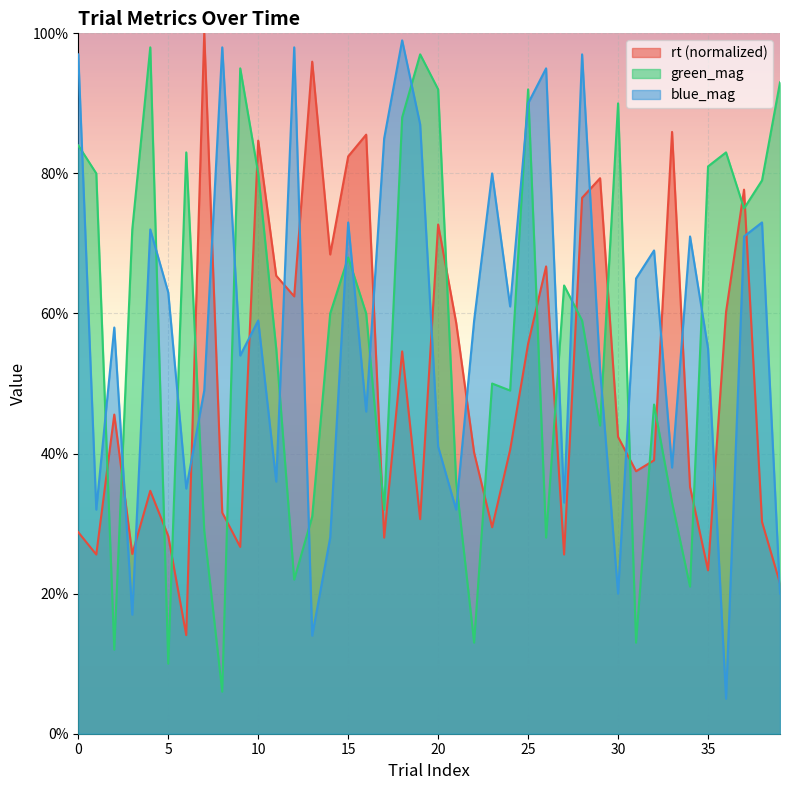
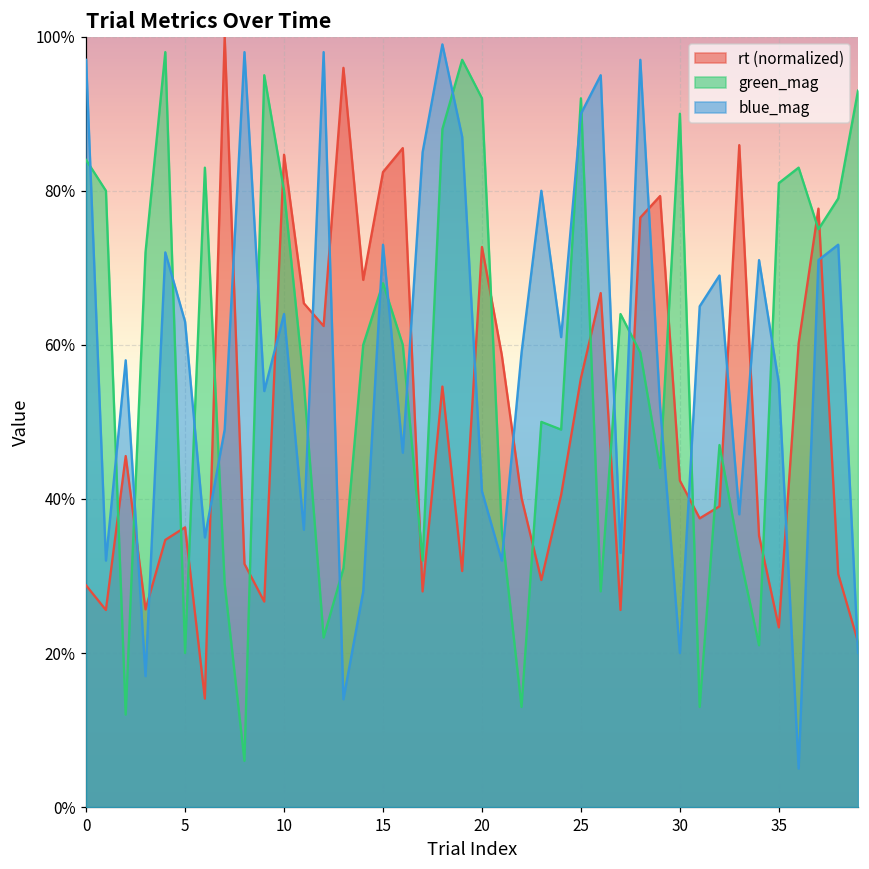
  {
    "rt (normalized)": {
      "0": "29%",
-     "5": "28%",
+     "5": "36%",
      "10": "85%",
      "15": "82%",
      "20": "73%",
      "25": "56%",
      "30": "42%",
      "35": "23%"
    },
    "green_mag": {
      "0": "84%",
-     "5": "10%",
+     "5": "20%",
      "10": "80%",
      "15": "68%",
      "20": "92%",
      "25": "92%",
      "30": "90%",
      "35": "81%"
    },
    "blue_mag": {
      "0": "97%",
      "5": "63%",
-     "10": "59%",
+     "10": "64%",
      "15": "73%",
      "20": "41%",
      "25": "90%",
      "30": "20%",
      "35": "55%"
    }
  }
